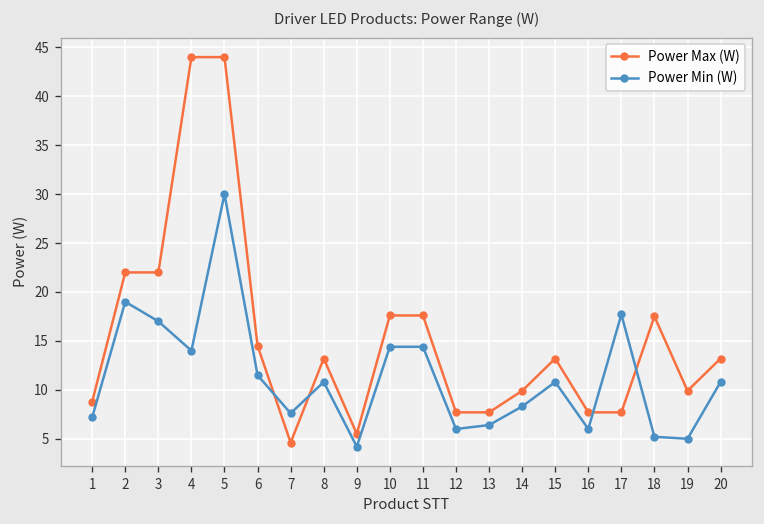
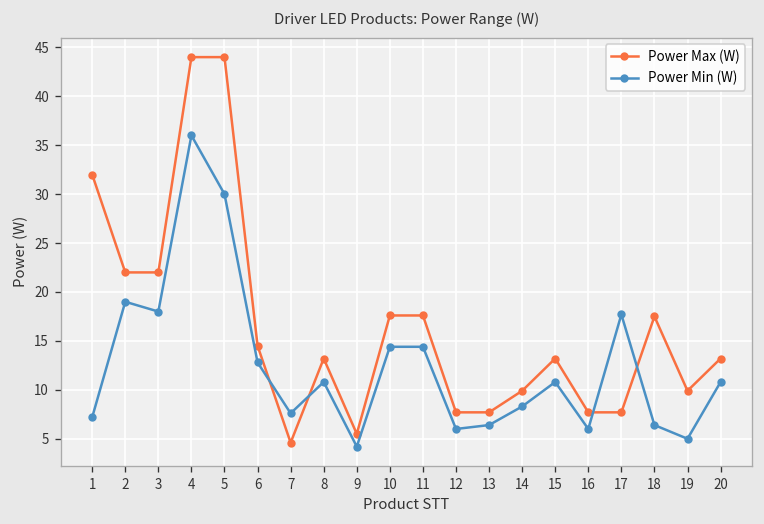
  {
    "Power Max (W)": {
-     "1": 9,
+     "1": 32,
      "2": 22,
      "3": 22,
      "4": 44,
      "5": 44,
      "6": 15,
      "7": 5,
      "8": 13,
      "9": 6,
      "10": 18,
      "11": 18,
      "12": 8,
      "13": 8,
      "14": 10,
      "15": 13,
      "16": 8,
      "17": 8,
      "18": 18,
      "19": 10,
      "20": 13
    },
    "Power Min (W)": {
      "1": 7,
      "2": 19,
-     "3": 17,
-     "4": 14,
+     "3": 18,
+     "4": 36,
      "5": 30,
-     "6": 12,
+     "6": 13,
      "7": 8,
      "8": 11,
      "9": 4,
      "10": 14,
      "11": 14,
      "12": 6,
      "13": 6,
      "14": 8,
      "15": 11,
      "16": 6,
      "17": 18,
-     "18": 5,
+     "18": 6,
      "19": 5,
      "20": 11
    }
  }
